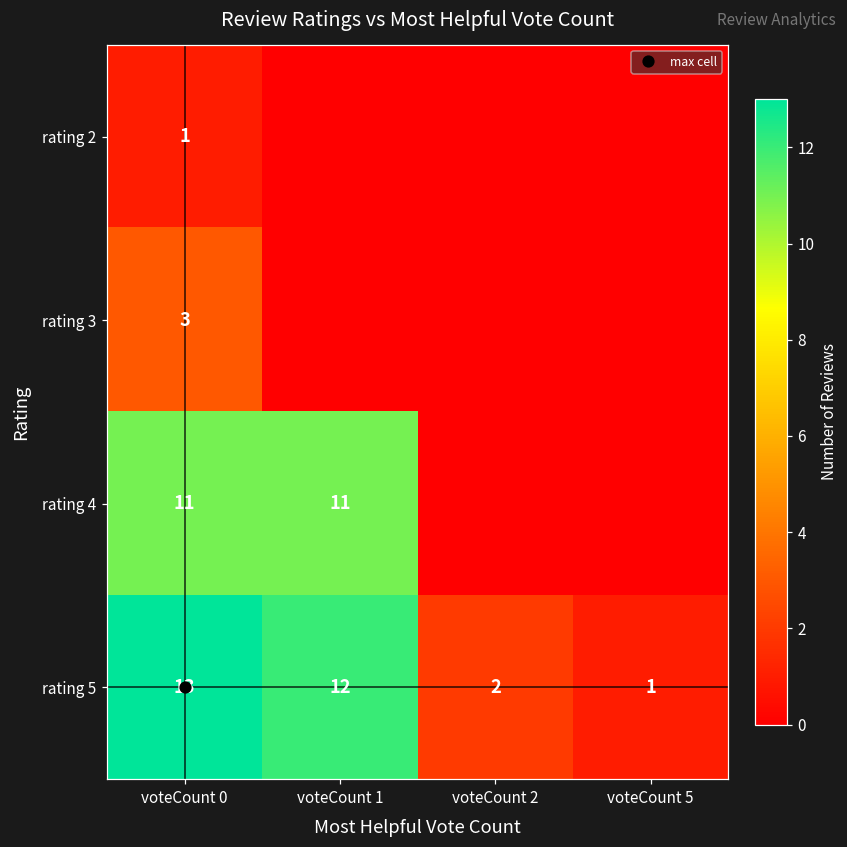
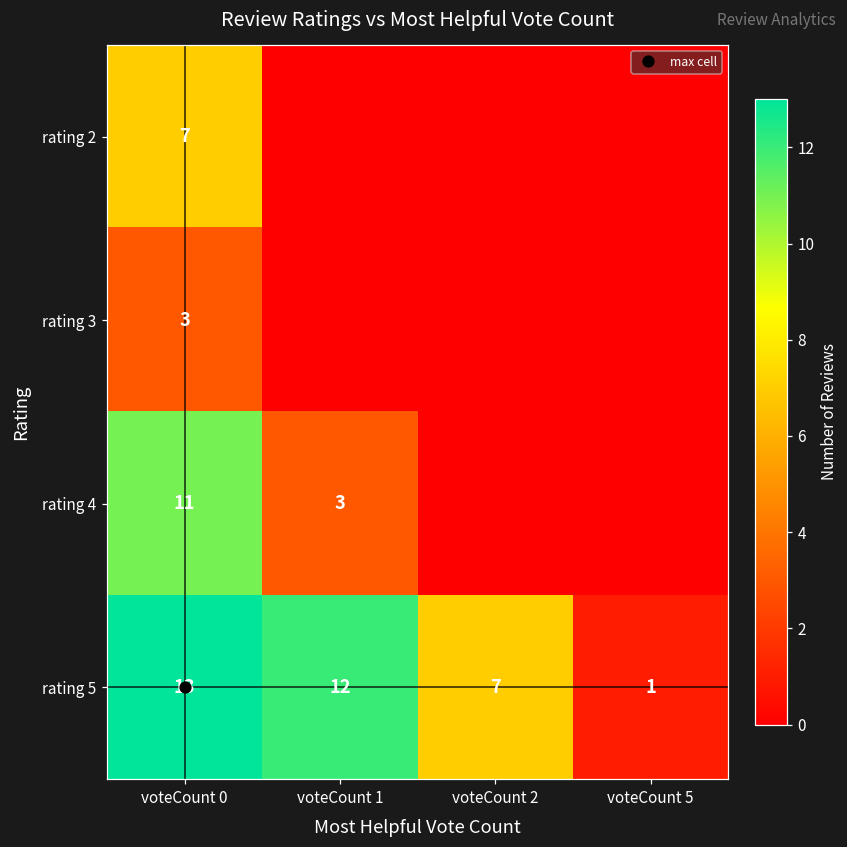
  {
    "rating 2": {
-     "voteCount 0": 1
+     "voteCount 0": 7
    },
    "rating 3": {
      "voteCount 0": 3
    },
    "rating 4": {
      "voteCount 0": 11,
-     "voteCount 1": 11
+     "voteCount 1": 3
    },
    "rating 5": {
      "voteCount 1": 12,
-     "voteCount 2": 2,
+     "voteCount 2": 7,
      "voteCount 5": 1
    }
  }
